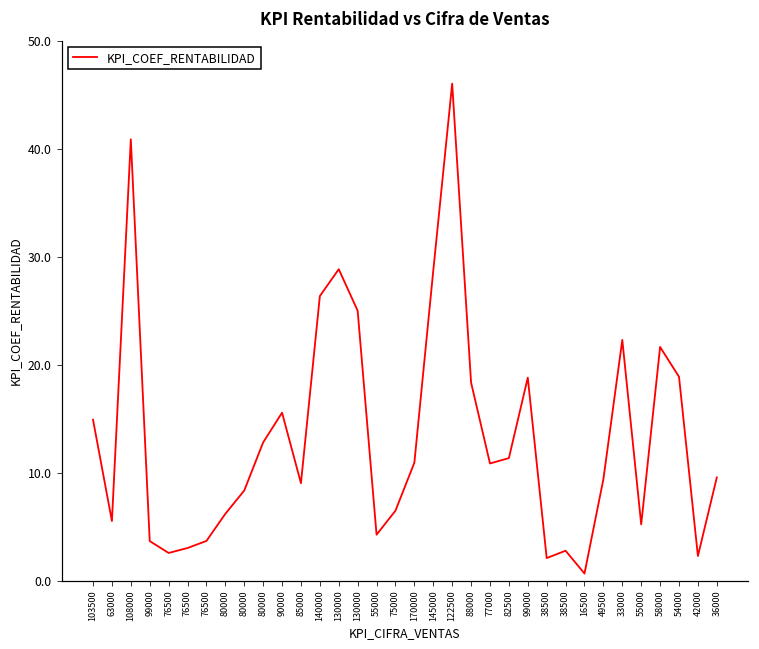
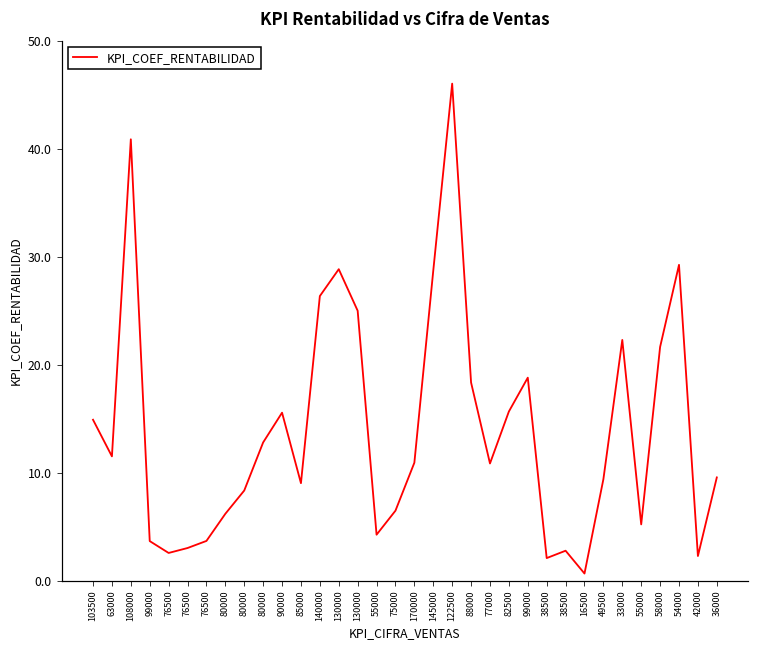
  {
    "103500": 15,
-   "63000": 6,
+   "63000": 12,
    "108000": 41,
    "90000": 16,
    "85000": 9,
    "140000": 26,
    "75000": 6,
    "170000": 11,
    "145000": 29,
    "122500": 46,
    "88000": 18,
    "77000": 11,
-   "82500": 11,
+   "82500": 16,
    "16500": 1,
    "49500": 9,
    "33000": 22,
    "58000": 22,
-   "54000": 19,
+   "54000": 29,
    "42000": 2,
    "36000": 10
  }
